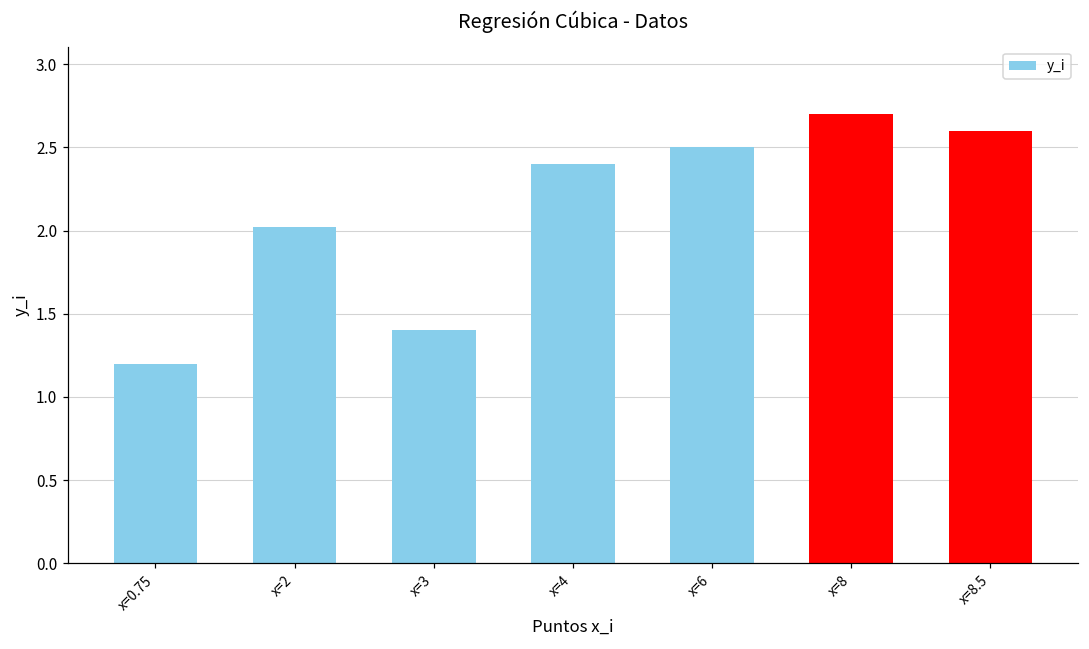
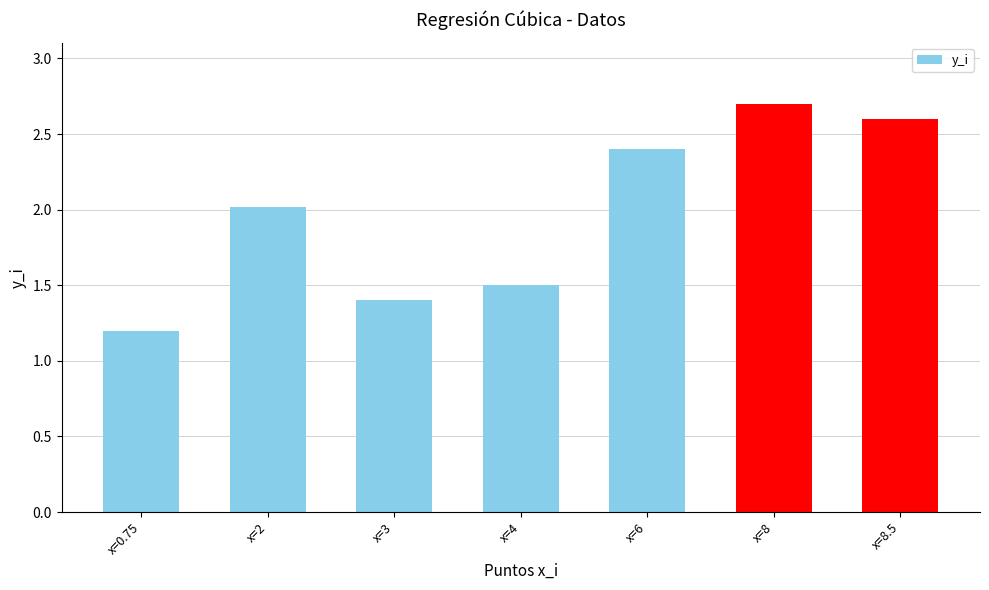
  {
    "x=0.75": 1.2,
    "x=2": 2.02,
    "x=3": 1.4,
-   "x=4": 2.4,
-   "x=6": 2.5,
+   "x=4": 1.5,
+   "x=6": 2.4,
    "x=8": 2.7,
    "x=8.5": 2.6
  }
